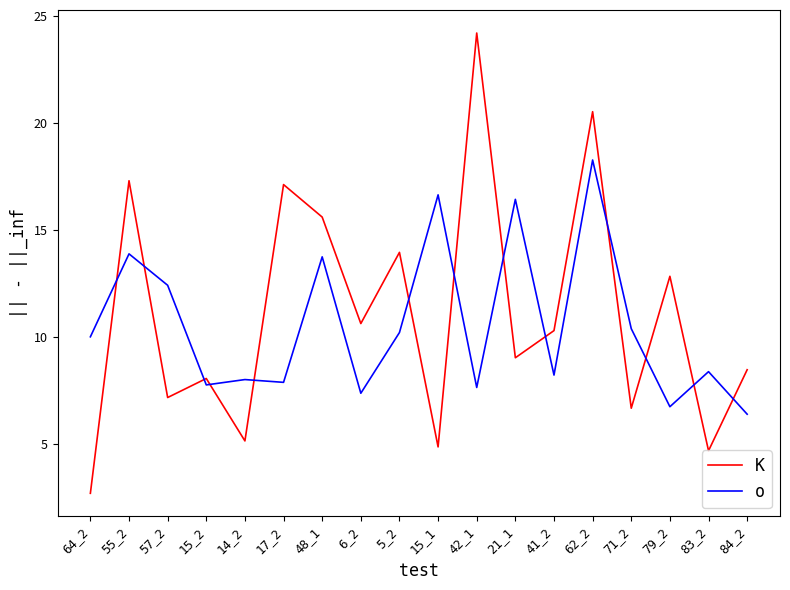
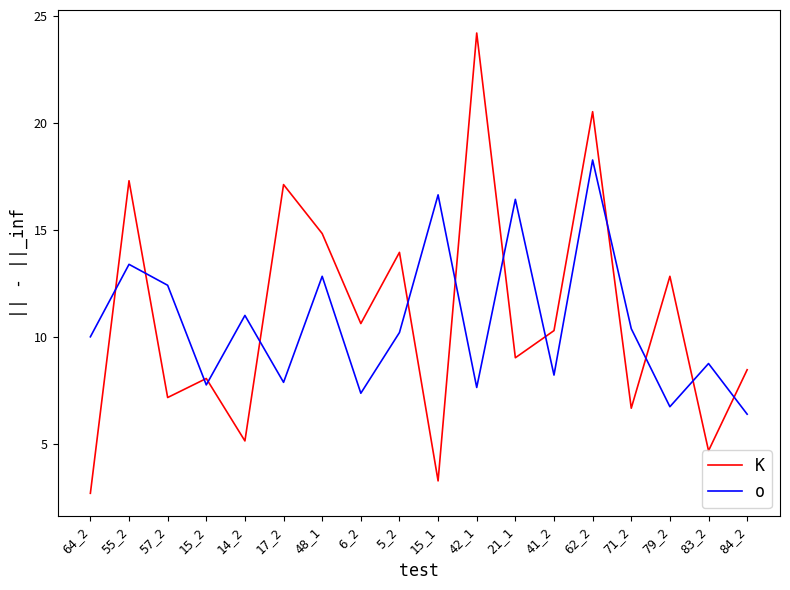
  {
    "K": {
      "64_2": 2.7,
      "55_2": 17.3,
      "57_2": 7.2,
      "15_2": 8.1,
      "14_2": 5.1,
      "17_2": 17.1,
-     "48_1": 15.6,
+     "48_1": 14.8,
      "6_2": 10.6,
      "5_2": 14.0,
-     "15_1": 4.9,
+     "15_1": 3.3,
      "42_1": 24.2,
      "21_1": 9.0,
      "41_2": 10.3,
      "62_2": 20.5,
      "71_2": 6.7,
      "79_2": 12.8,
      "84_2": 8.5
    },
    "o": {
      "64_2": 10.0,
-     "55_2": 13.9,
+     "55_2": 13.4,
      "57_2": 12.4,
      "15_2": 7.8,
-     "14_2": 8,
+     "14_2": 11,
      "17_2": 7.9,
-     "48_1": 13.7,
+     "48_1": 12.8,
      "6_2": 7.4,
      "5_2": 10.2,
      "15_1": 16.6,
      "42_1": 7.6,
      "21_1": 16.4,
      "41_2": 8.2,
      "62_2": 18.3,
      "71_2": 10.4,
      "79_2": 6.7,
-     "83_2": 8.4,
+     "83_2": 8.8,
      "84_2": 6.4
    }
  }
